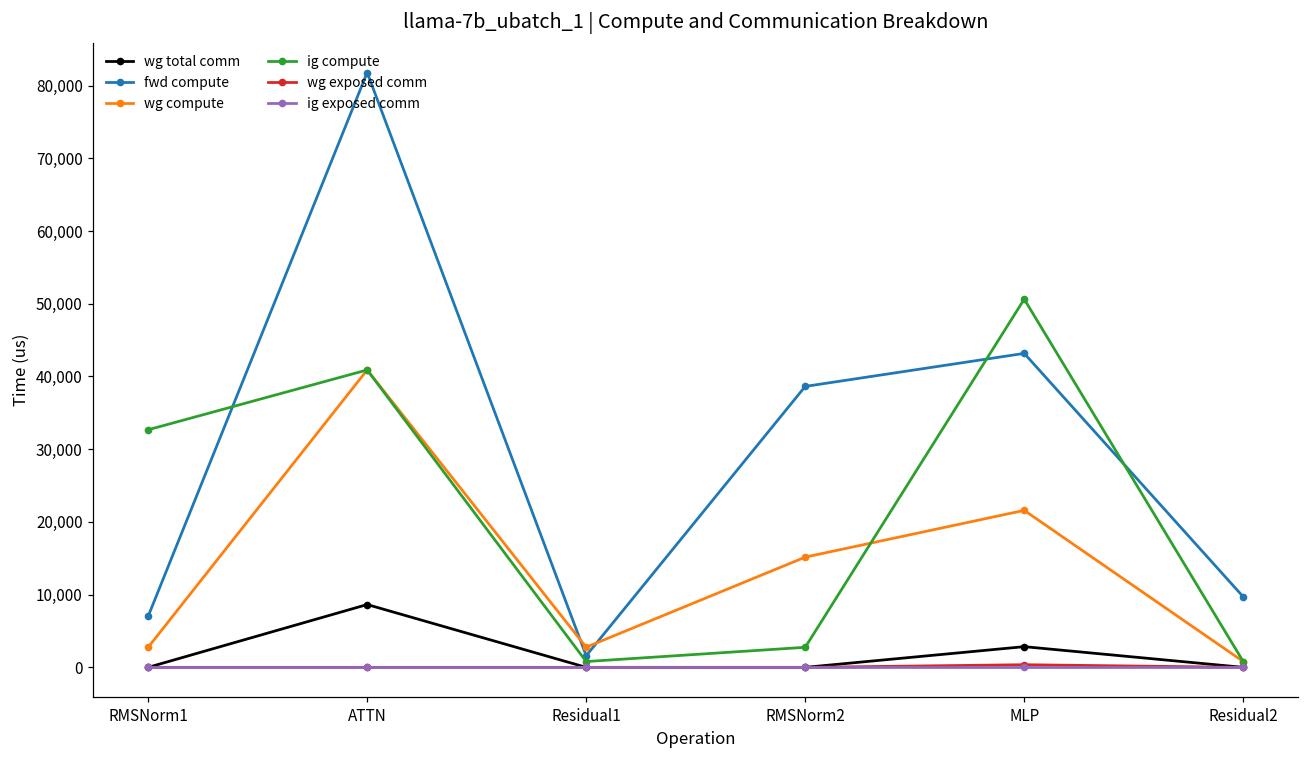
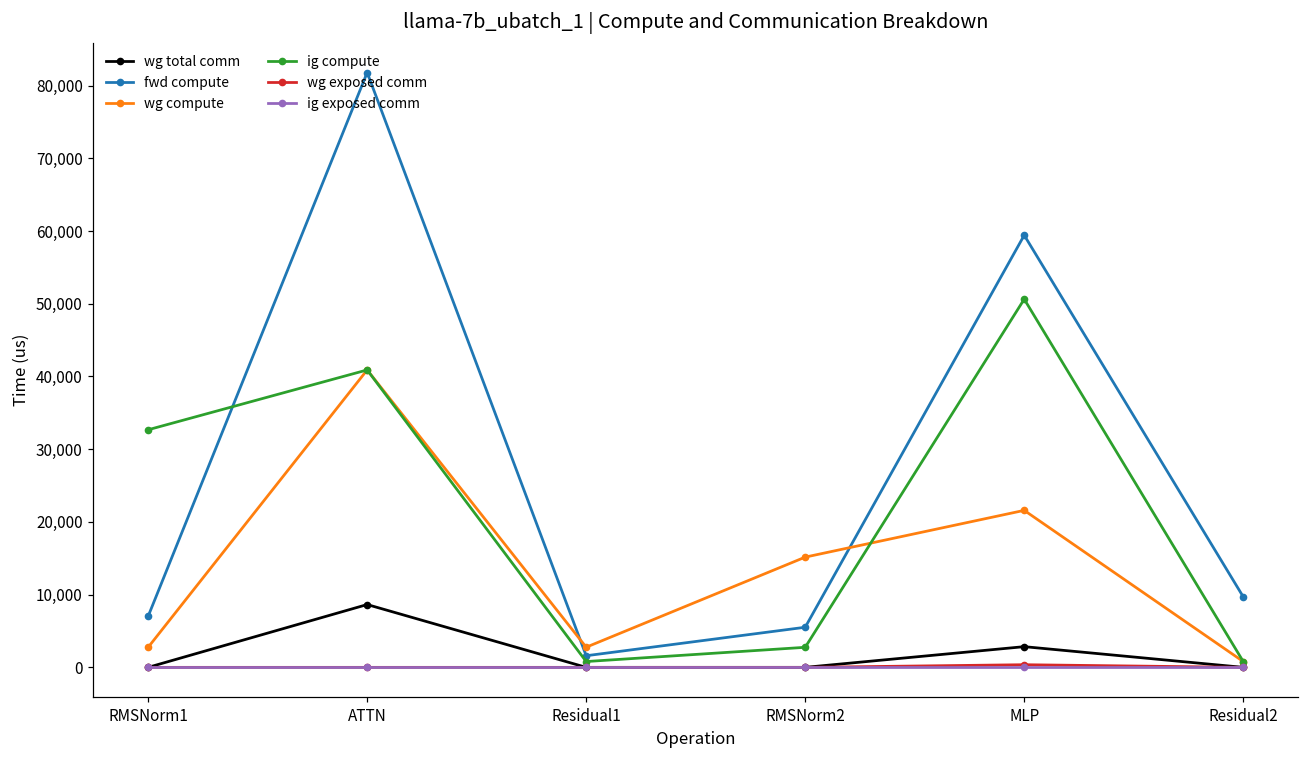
  {
    "wg total comm": {
      "ATTN": "9,000",
      "MLP": "3,000"
    },
    "fwd compute": {
      "RMSNorm1": "7,000",
      "ATTN": "82,000",
      "Residual1": "2,000",
-     "RMSNorm2": "39,000",
-     "MLP": "43,000",
+     "RMSNorm2": "6,000",
+     "MLP": "59,000",
      "Residual2": "10,000"
    },
    "wg compute": {
      "RMSNorm1": "3,000",
      "Residual1": "3,000",
      "RMSNorm2": "15,000",
      "MLP": "22,000"
    },
    "ig compute": {
      "RMSNorm1": "33,000",
      "Residual1": "1,000",
      "RMSNorm2": "3,000",
      "MLP": "51,000"
    }
  }
